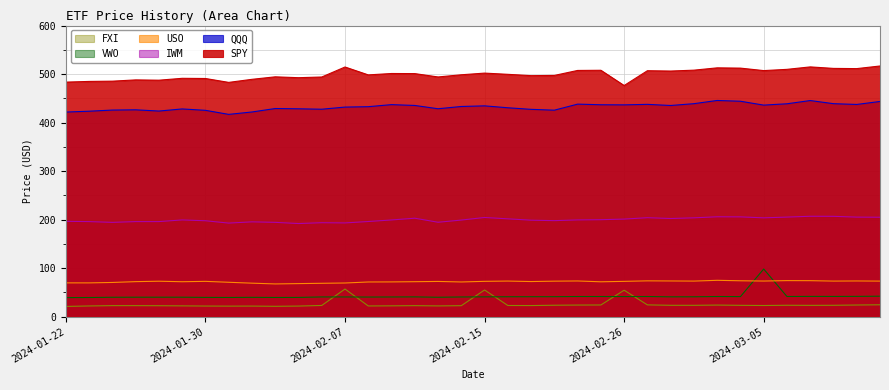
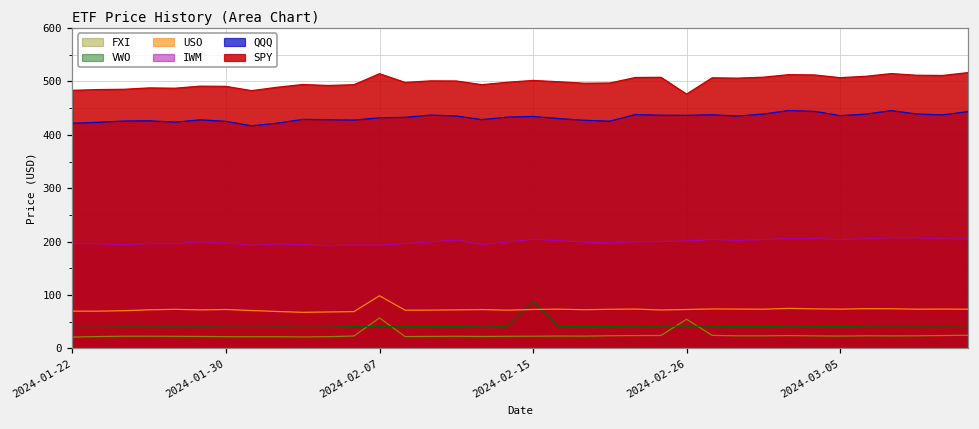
  {
    "FXI": {
      "2024-01-22": 20,
      "2024-01-30": 20,
      "2024-02-07": 60,
-     "2024-02-15": 60,
+     "2024-02-15": 20,
      "2024-02-26": 50,
      "2024-03-05": 20
    },
    "VWO": {
      "2024-01-22": 40,
      "2024-01-30": 40,
      "2024-02-07": 40,
-     "2024-02-15": 40,
+     "2024-02-15": 90,
      "2024-02-26": 40,
-     "2024-03-05": 100
+     "2024-03-05": 40
    },
    "USO": {
      "2024-01-22": 70,
      "2024-01-30": 70,
-     "2024-02-07": 70,
+     "2024-02-07": 100,
      "2024-02-15": 70,
      "2024-02-26": 70,
      "2024-03-05": 70
    },
    "IWM": {
      "2024-01-22": 200,
      "2024-01-30": 200,
      "2024-02-07": 190,
      "2024-02-15": 200,
      "2024-02-26": 200,
      "2024-03-05": 200
    },
    "QQQ": {
      "2024-01-22": 420,
      "2024-01-30": 430,
      "2024-02-07": 430,
      "2024-02-15": 430,
      "2024-02-26": 440,
      "2024-03-05": 440
    },
    "SPY": {
      "2024-01-22": 480,
      "2024-01-30": 490,
      "2024-02-07": 510,
      "2024-02-15": 500,
      "2024-02-26": 480,
      "2024-03-05": 510
    }
  }
